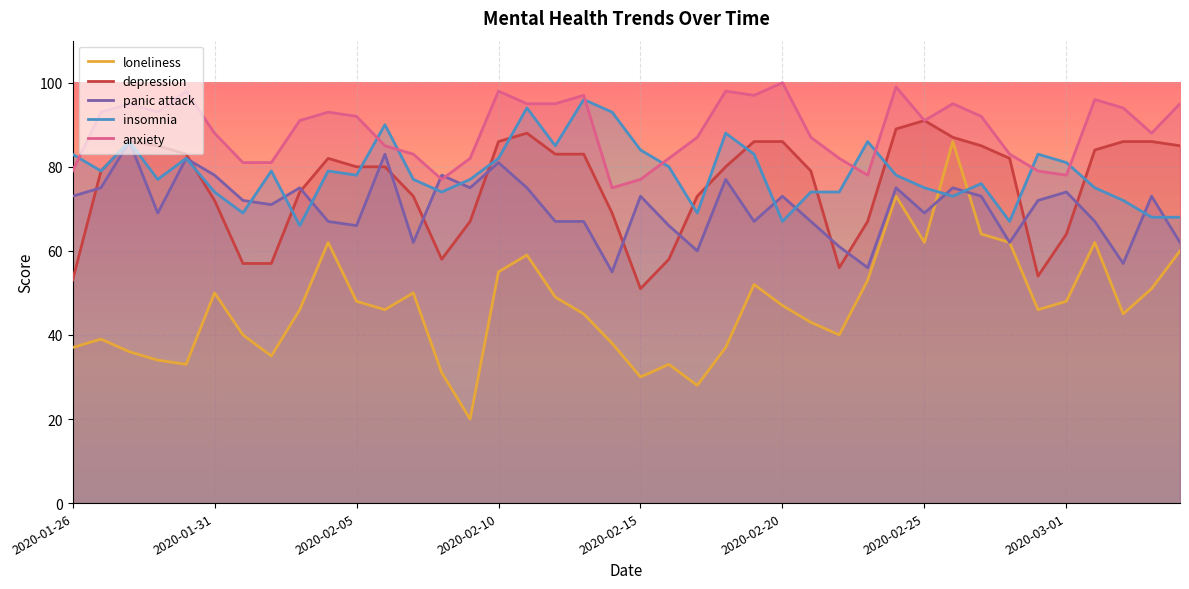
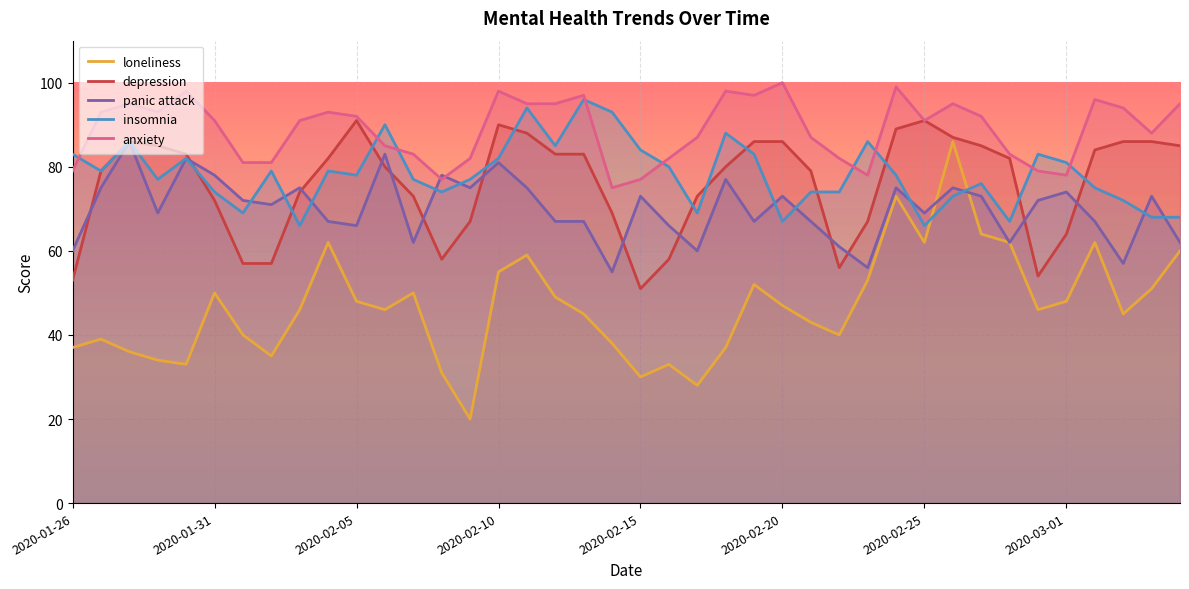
  {
    "loneliness": {
      "2020-01-26": 37,
      "2020-01-31": 50,
      "2020-02-05": 48,
      "2020-02-10": 55,
      "2020-02-15": 30,
      "2020-02-20": 47,
      "2020-02-25": 62,
      "2020-03-01": 48
    },
    "depression": {
      "2020-01-26": 53,
      "2020-01-31": 72,
-     "2020-02-05": 80,
-     "2020-02-10": 86,
+     "2020-02-05": 91,
+     "2020-02-10": 90,
      "2020-02-15": 51,
      "2020-02-20": 86,
      "2020-03-01": 64
    },
    "panic attack": {
-     "2020-01-26": 73,
+     "2020-01-26": 60,
      "2020-01-31": 78,
      "2020-02-05": 66,
      "2020-02-10": 81,
      "2020-02-15": 73,
      "2020-02-20": 73,
      "2020-02-25": 69,
      "2020-03-01": 74
    },
    "insomnia": {
      "2020-01-26": 83,
      "2020-01-31": 74,
      "2020-02-05": 78,
      "2020-02-10": 82,
      "2020-02-15": 84,
      "2020-02-20": 67,
-     "2020-02-25": 75,
+     "2020-02-25": 66,
      "2020-03-01": 81
    },
    "anxiety": {
      "2020-01-26": 79,
-     "2020-01-31": 88,
+     "2020-01-31": 91,
      "2020-02-05": 92,
      "2020-02-10": 98,
      "2020-02-15": 77,
      "2020-02-20": 100,
      "2020-03-01": 78
    }
  }
